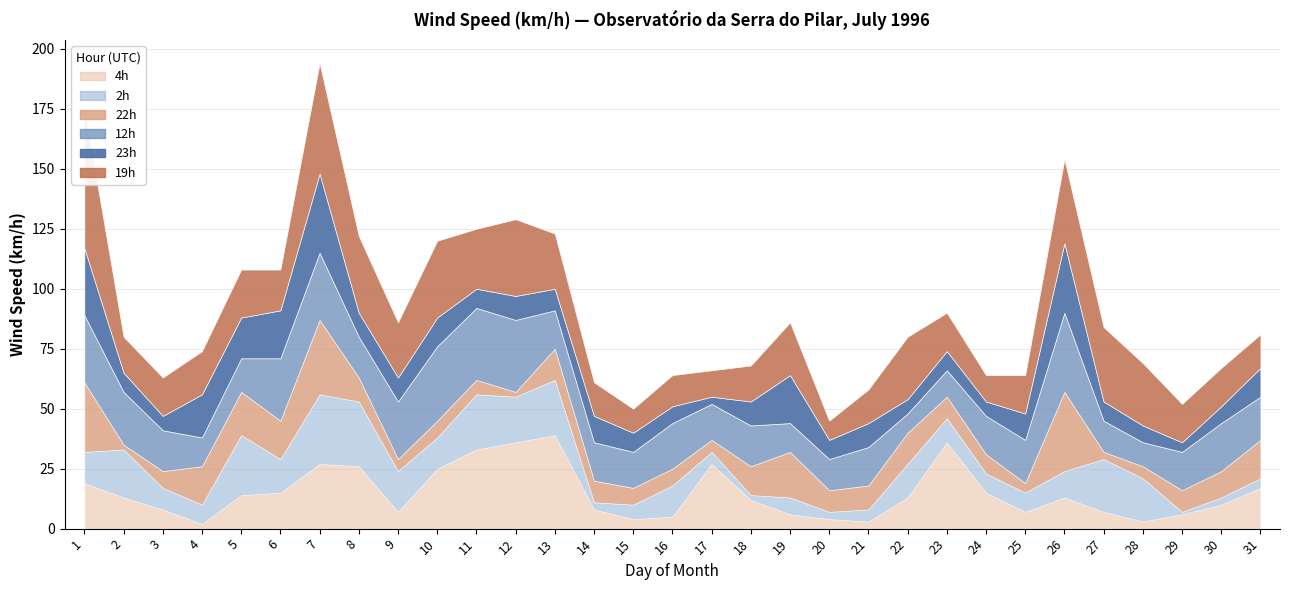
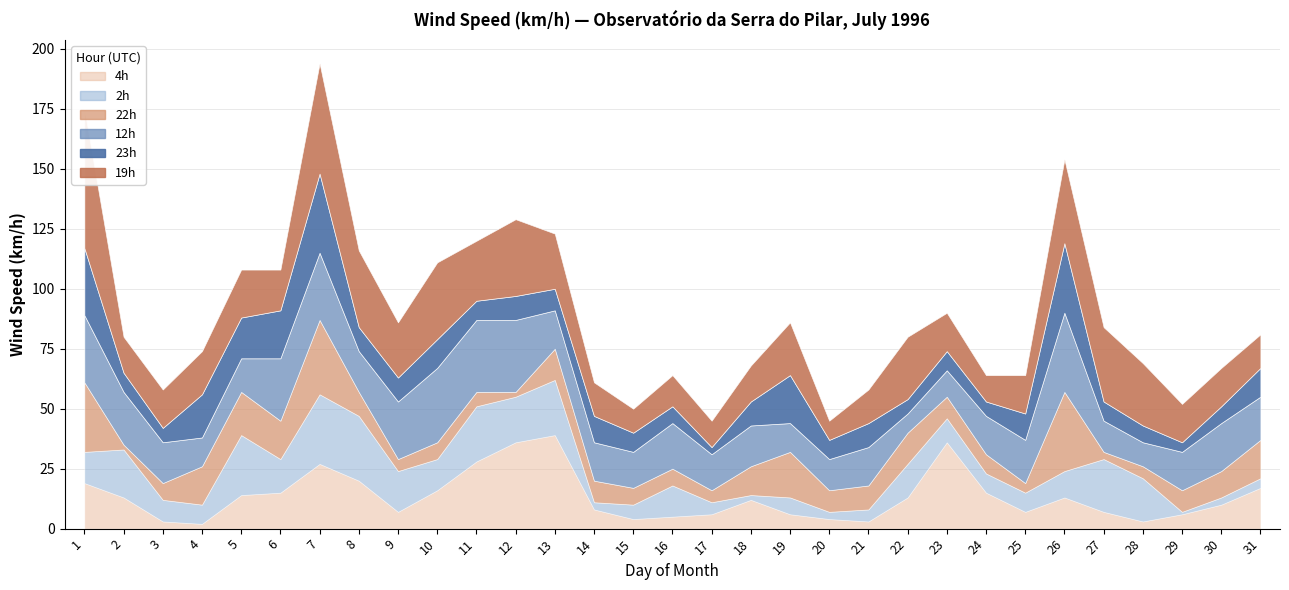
  {
    "4h": {
      "1": 19,
      "2": 13,
-     "3": 8,
+     "3": 3,
      "4": 2,
      "5": 14,
      "6": 15,
      "7": 27,
-     "8": 26,
+     "8": 20,
      "9": 7,
-     "10": 25,
-     "11": 33,
+     "10": 16,
+     "11": 28,
      "12": 36,
      "13": 39,
      "14": 8,
      "15": 4,
      "16": 5,
-     "17": 27,
+     "17": 6,
      "18": 12,
      "19": 6,
      "20": 4,
      "21": 3,
      "22": 13,
      "23": 36,
      "24": 15,
      "25": 7,
      "26": 13,
      "27": 7,
      "28": 3,
      "30": 10,
      "31": 17
    }
  }
